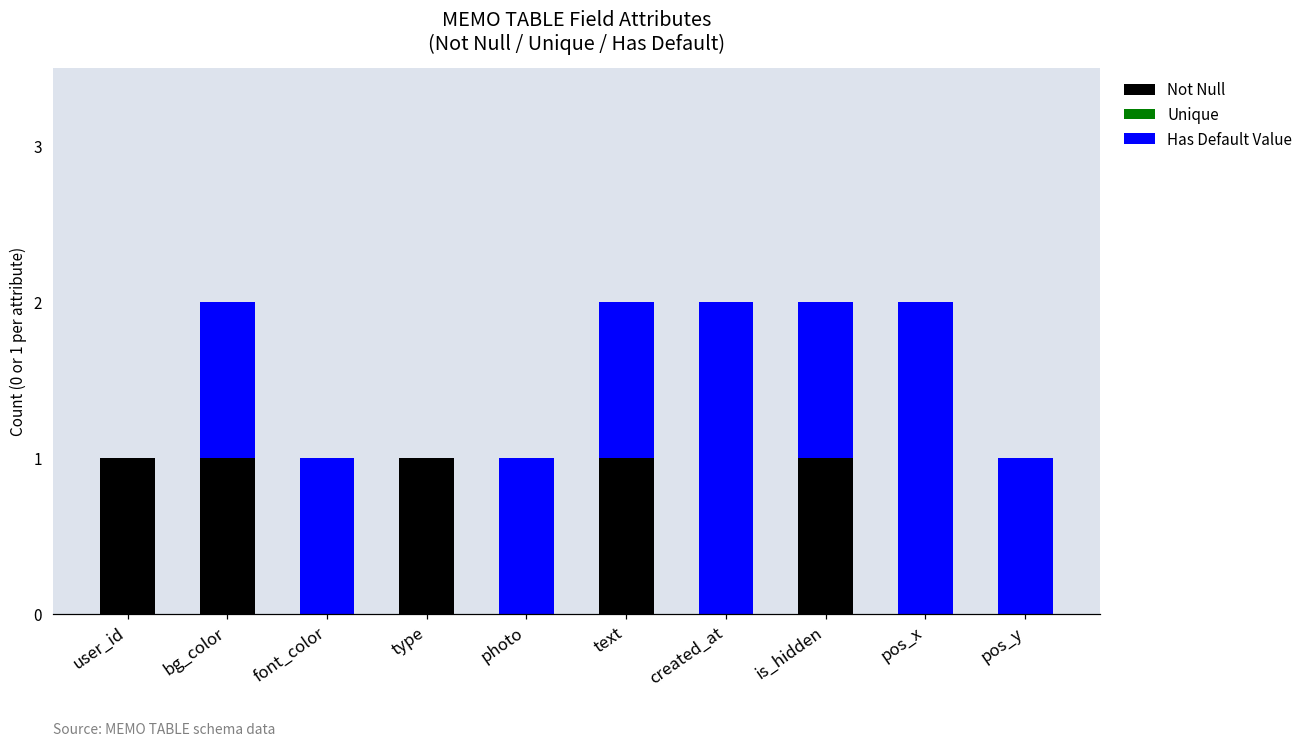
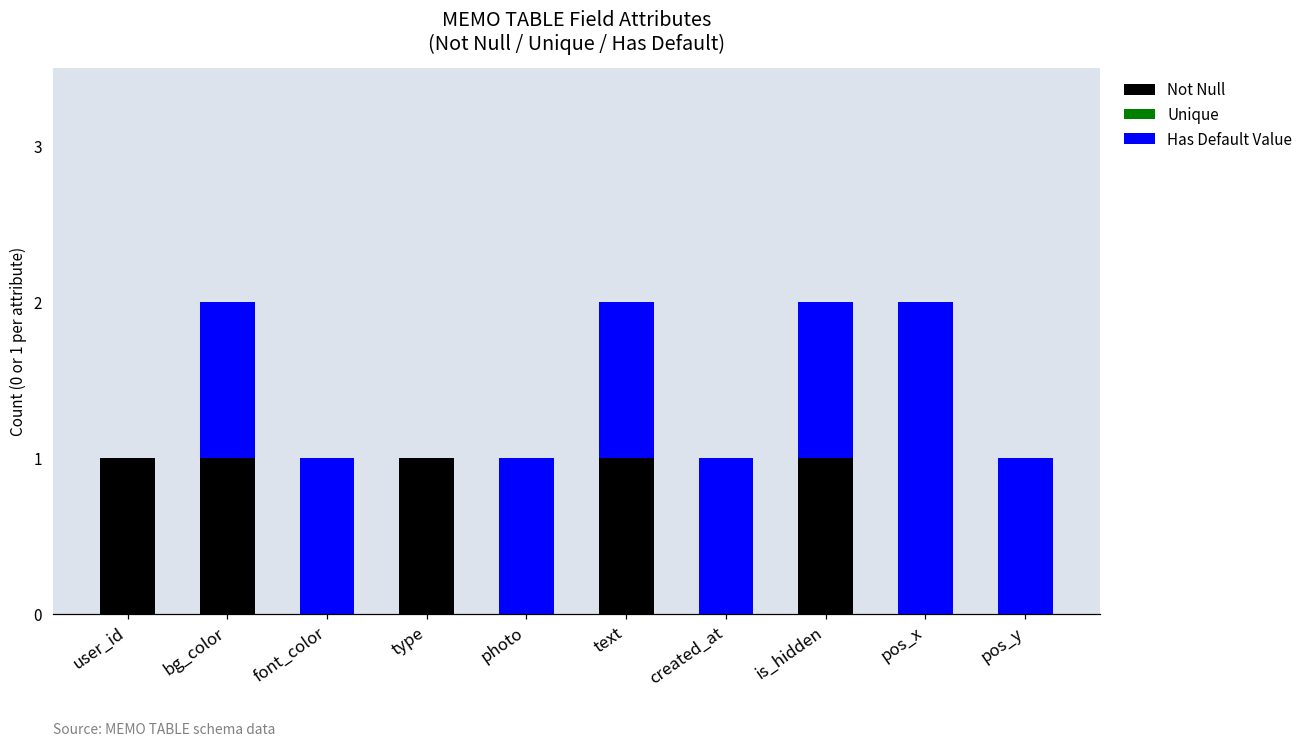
  {
    "Unique": {
      "user_id": 1,
      "bg_color": 1,
      "font_color": 0,
      "type": 1,
      "photo": 0,
      "text": 1,
      "created_at": 0,
      "is_hidden": 1,
      "pos_x": 0,
      "pos_y": 0
    },
    "Has Default Value": {
-     "created_at": 2
+     "created_at": 1
    }
  }
